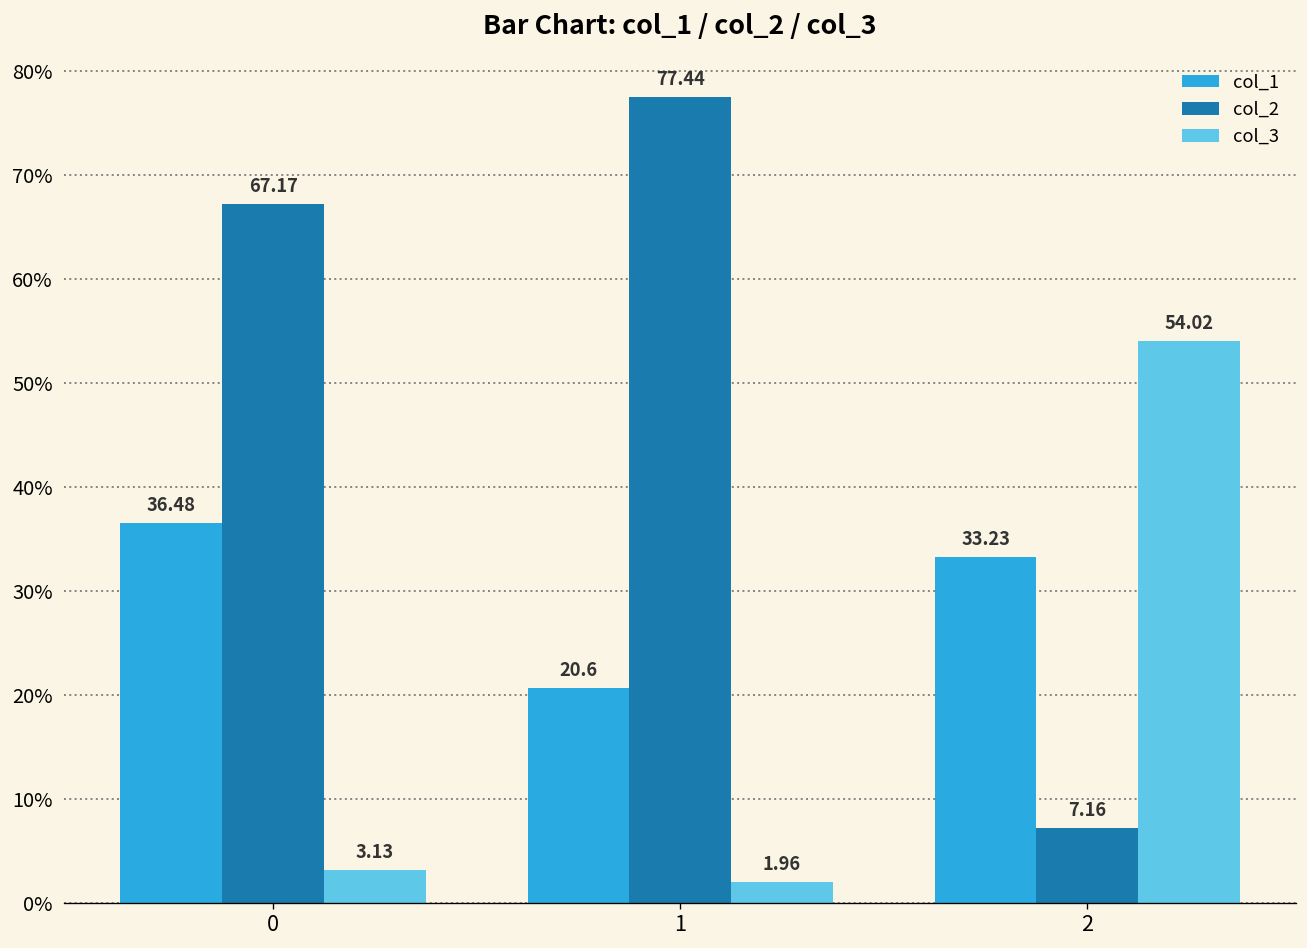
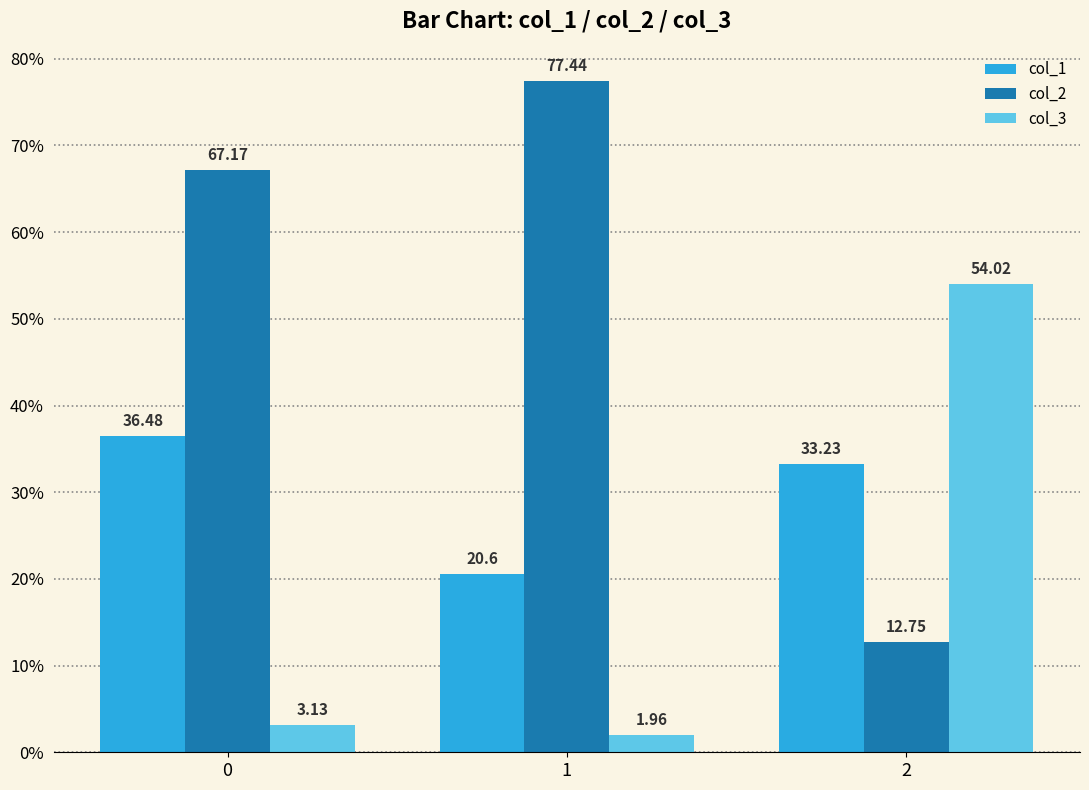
  {
    "col_2": {
      "0": 67.17,
      "1": 77.44,
-     "2": 7.16
+     "2": 12.75
    }
  }
